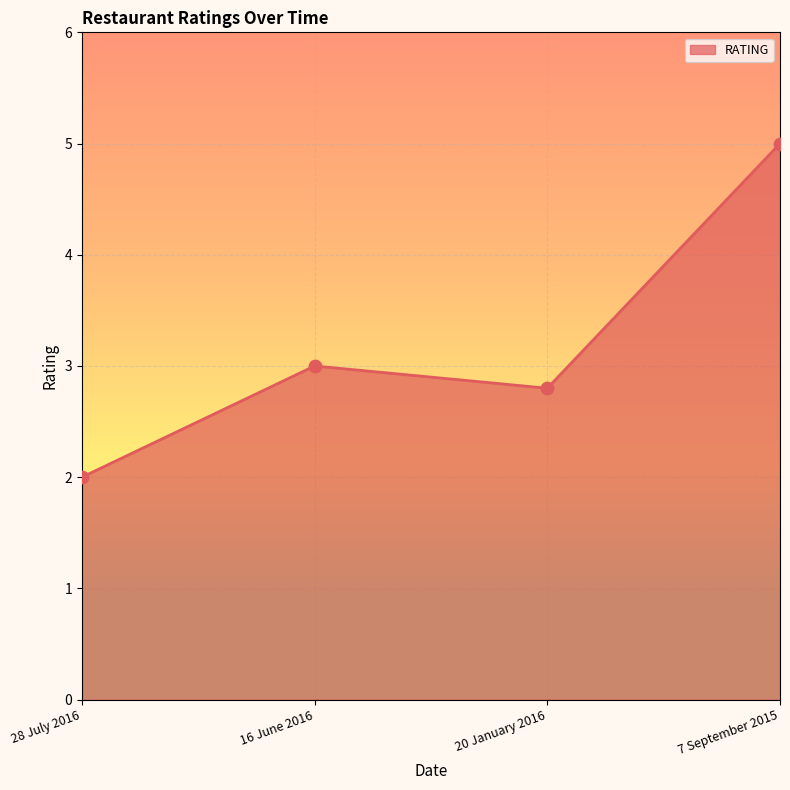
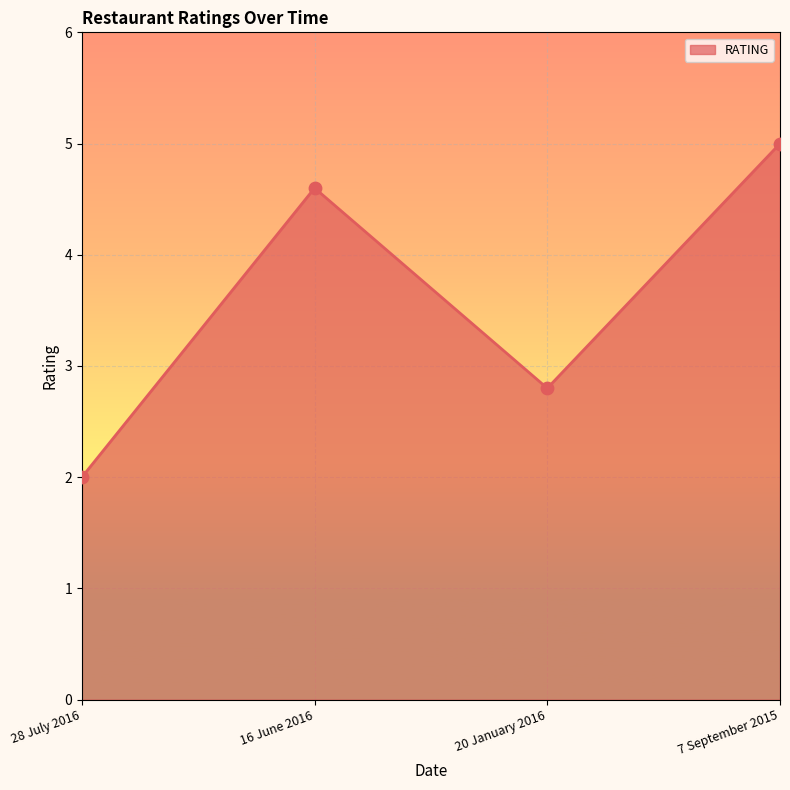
  {
    "28 July 2016": 2.0,
-   "16 June 2016": 3.0,
+   "16 June 2016": 4.6,
    "20 January 2016": 2.8,
    "7 September 2015": 5.0
  }
